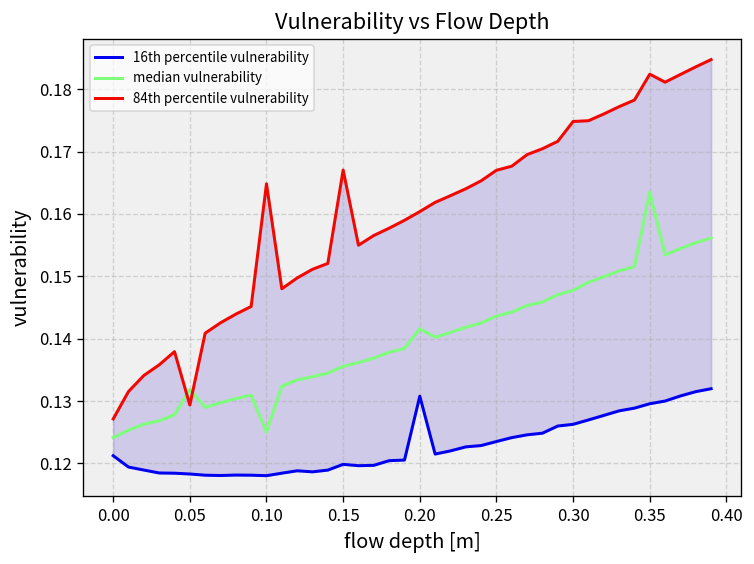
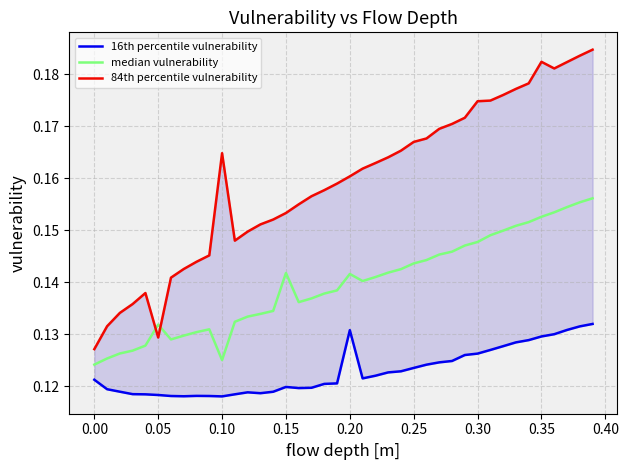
  {
    "16th percentile vulnerability": {
      "0.00": 0.121,
      "0.05": 0.118,
      "0.10": 0.118,
      "0.15": 0.120,
      "0.20": 0.131,
      "0.25": 0.124,
      "0.30": 0.126,
      "0.35": 0.130
    },
    "median vulnerability": {
      "0.00": 0.124,
      "0.05": 0.132,
      "0.10": 0.125,
-     "0.15": 0.136,
+     "0.15": 0.142,
      "0.20": 0.142,
      "0.25": 0.144,
      "0.30": 0.148,
-     "0.35": 0.163
+     "0.35": 0.153
    },
    "84th percentile vulnerability": {
      "0.00": 0.127,
      "0.05": 0.129,
      "0.10": 0.165,
-     "0.15": 0.167,
+     "0.15": 0.153,
      "0.20": 0.160,
      "0.25": 0.167,
      "0.30": 0.175,
      "0.35": 0.182
    }
  }
